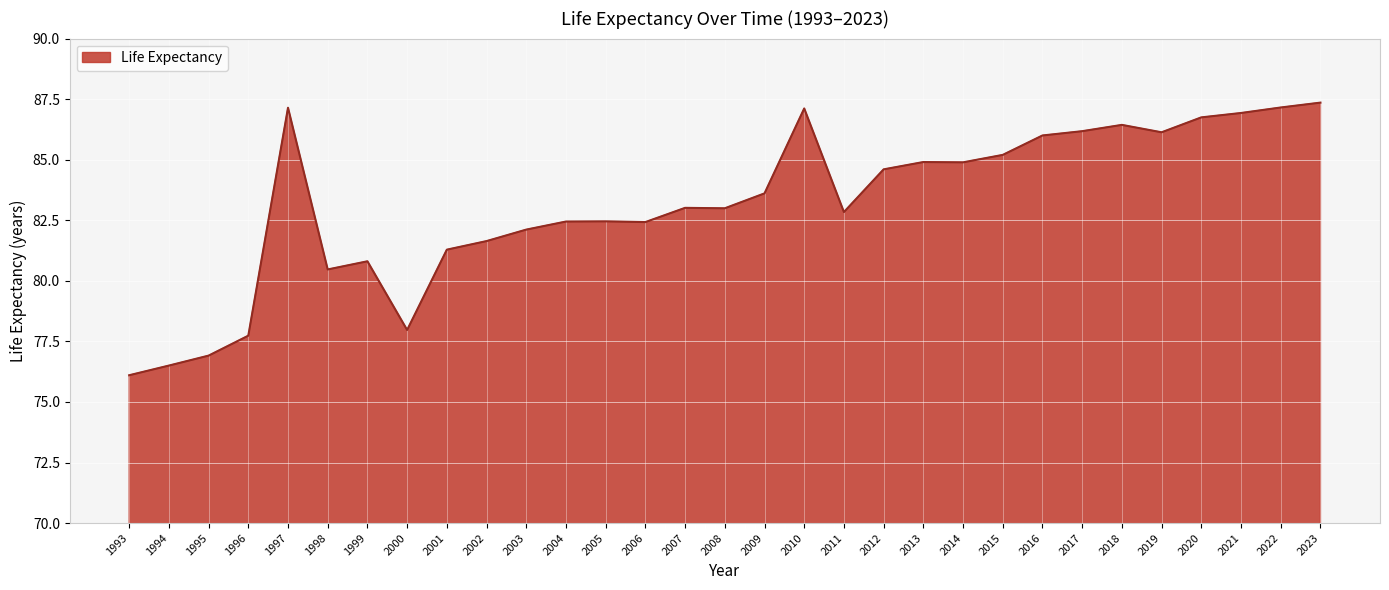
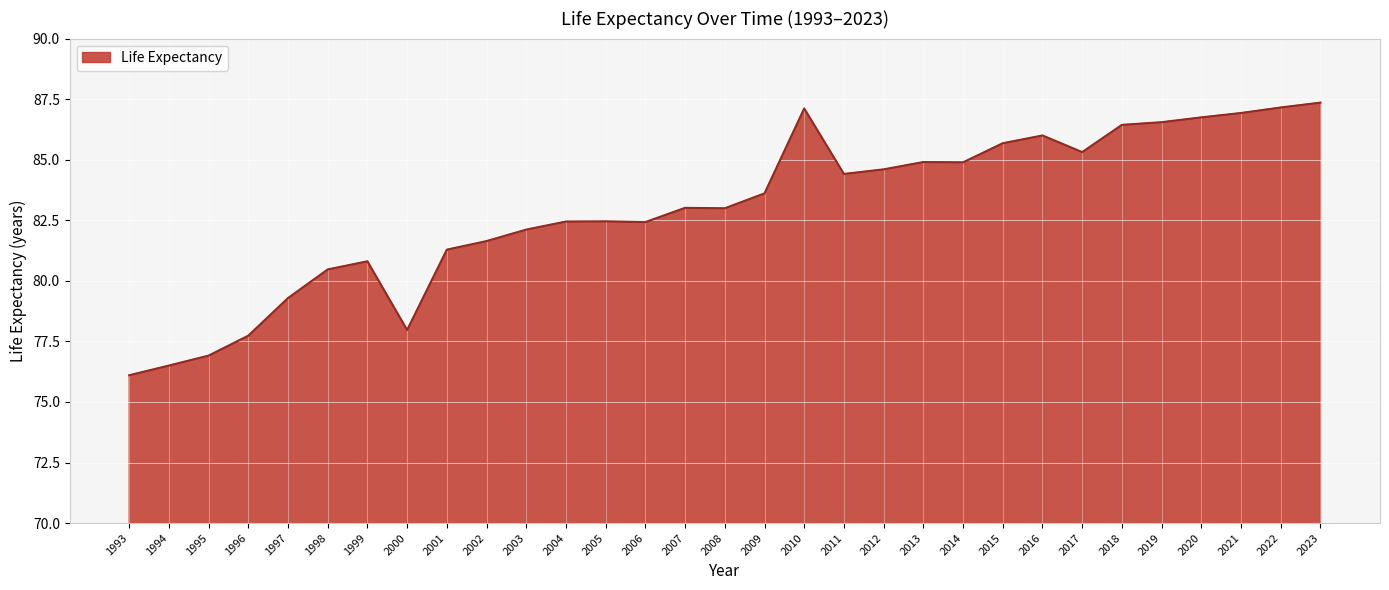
  {
    "1993": 76.1,
    "1994": 76.5,
    "1995": 76.9,
    "1996": 77.7,
-   "1997": 87.1,
+   "1997": 79.3,
    "1998": 80.5,
    "1999": 80.8,
    "2000": 78.0,
    "2001": 81.3,
    "2002": 81.6,
    "2003": 82.1,
    "2004": 82.4,
    "2005": 82.5,
    "2006": 82.4,
    "2007": 83.0,
    "2008": 83.0,
    "2009": 83.6,
    "2010": 87.1,
-   "2011": 82.8,
+   "2011": 84.4,
    "2012": 84.6,
    "2013": 84.9,
    "2014": 84.9,
-   "2015": 85.2,
+   "2015": 85.7,
    "2016": 86.0,
-   "2017": 86.2,
+   "2017": 85.3,
    "2018": 86.4,
-   "2019": 86.1,
+   "2019": 86.5,
    "2020": 86.7,
    "2021": 86.9,
    "2022": 87.2,
    "2023": 87.4
  }
